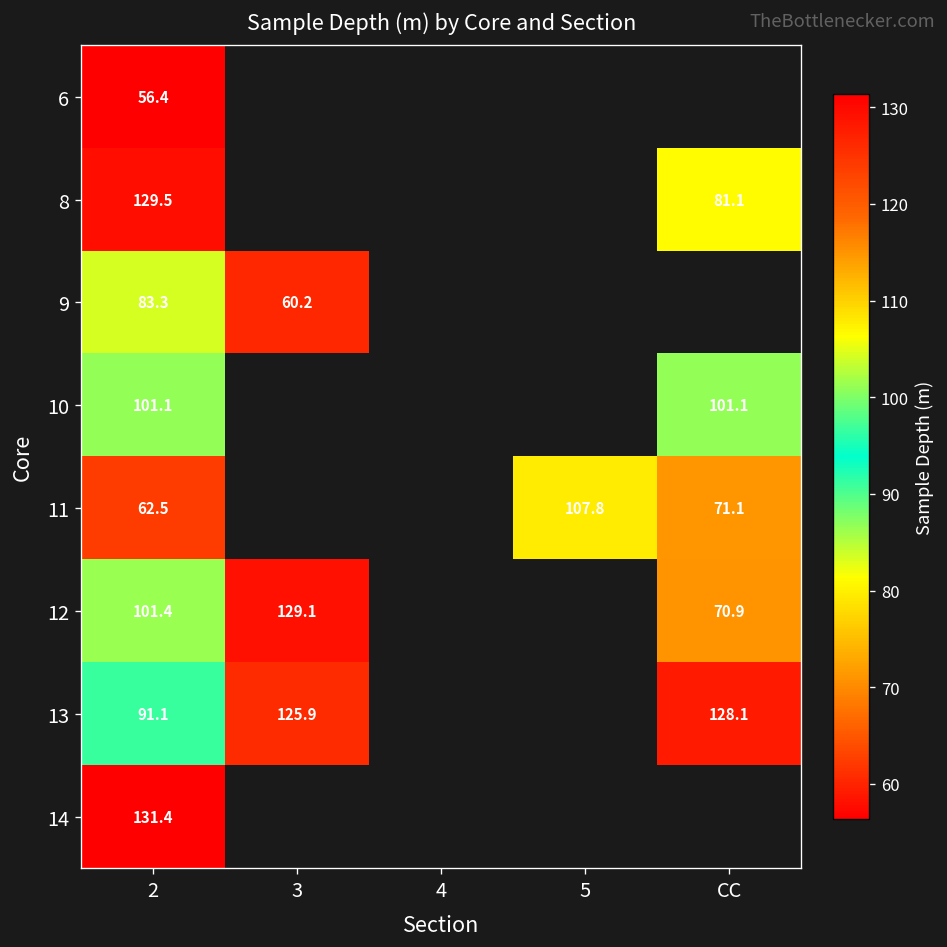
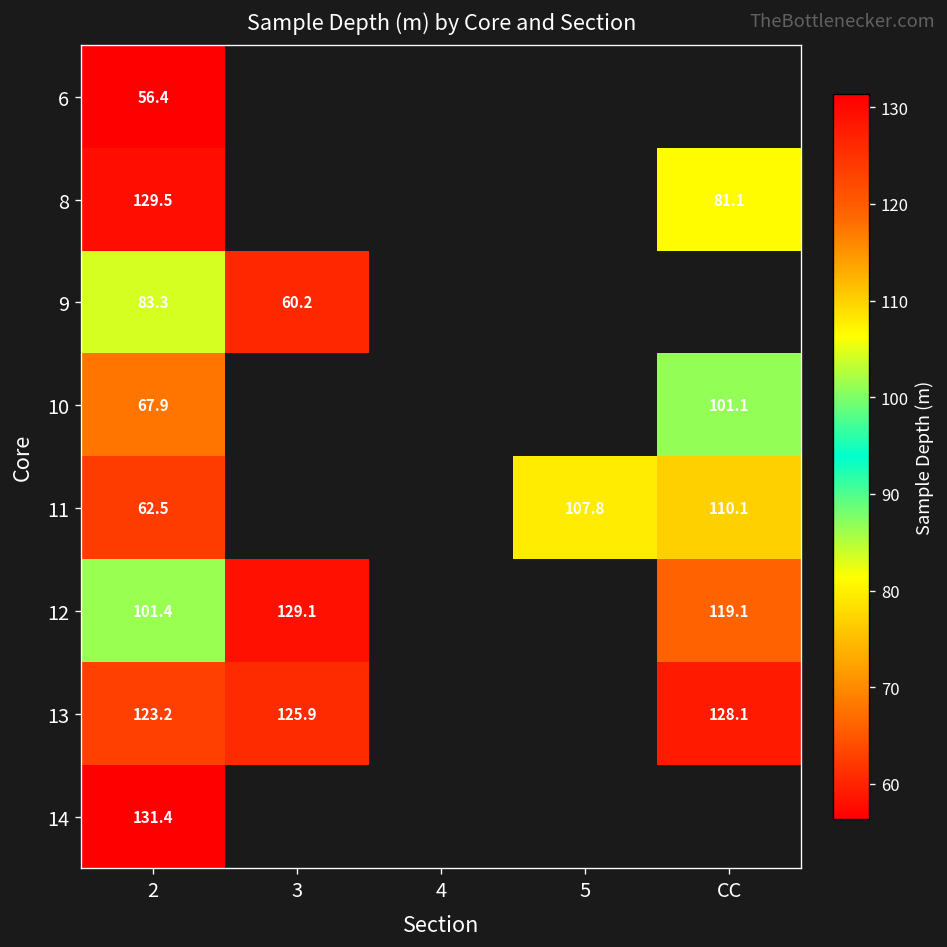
  {
    "6": {
      "2": 56.4
    },
    "8": {
      "2": 129.5,
      "CC": 81.1
    },
    "9": {
      "2": 83.3,
      "3": 60.2
    },
    "10": {
-     "2": 101.1,
+     "2": 67.9,
      "CC": 101.1
    },
    "11": {
      "2": 62.5,
      "5": 107.8,
-     "CC": 71.1
+     "CC": 110.1
    },
    "12": {
      "2": 101.4,
      "3": 129.1,
-     "CC": 70.9
+     "CC": 119.1
    },
    "13": {
-     "2": 91.1,
+     "2": 123.2,
      "3": 125.9,
      "CC": 128.1
    },
    "14": {
      "2": 131.4
    }
  }
